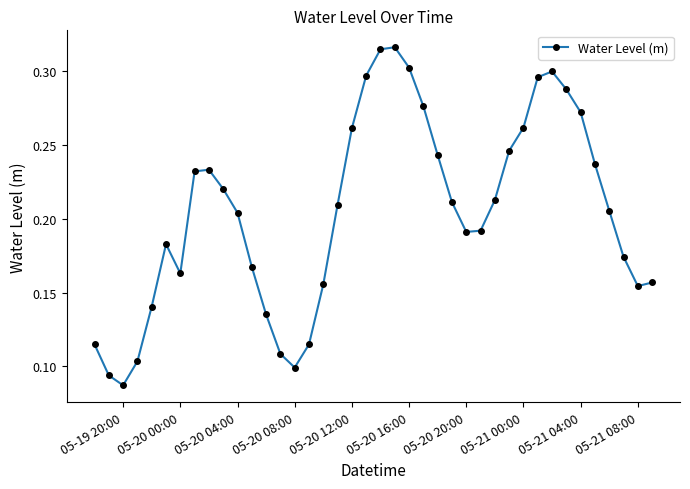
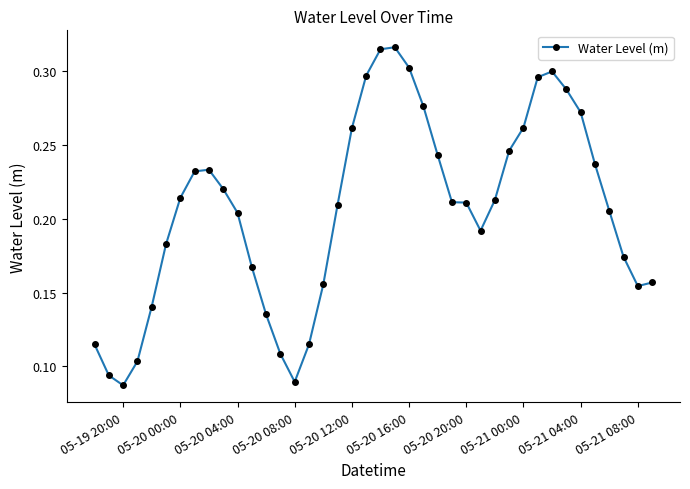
  {
    "05-19 20:00": 0.087,
-   "05-20 00:00": 0.163,
+   "05-20 00:00": 0.214,
    "05-20 04:00": 0.204,
-   "05-20 08:00": 0.099,
+   "05-20 08:00": 0.090,
    "05-20 12:00": 0.261,
    "05-20 16:00": 0.302,
-   "05-20 20:00": 0.191,
+   "05-20 20:00": 0.211,
    "05-21 00:00": 0.261,
    "05-21 04:00": 0.272,
    "05-21 08:00": 0.154
  }
